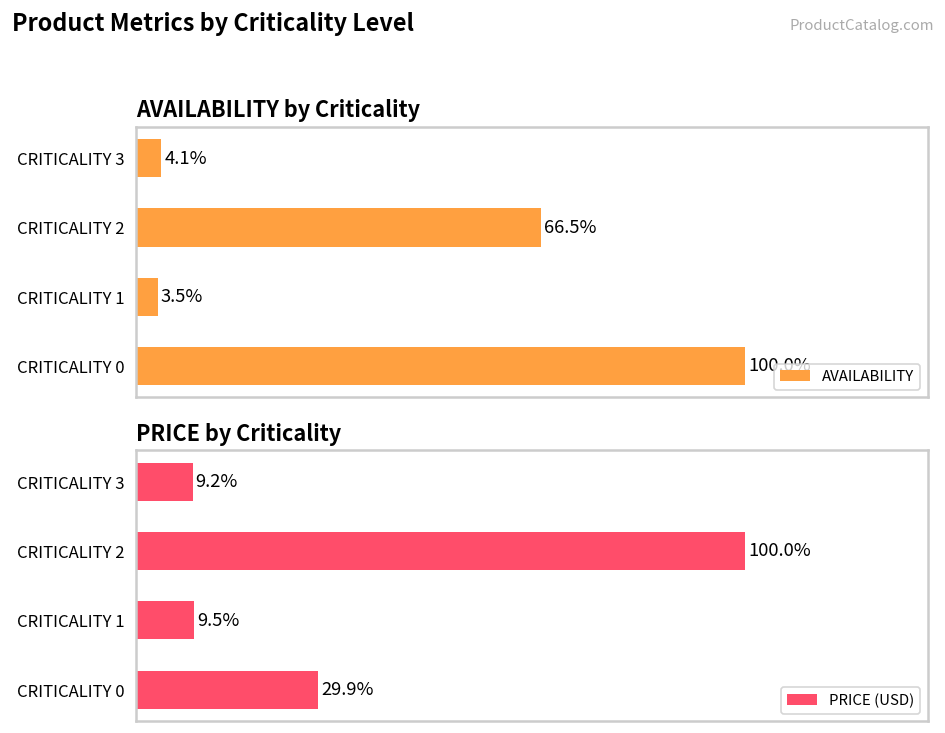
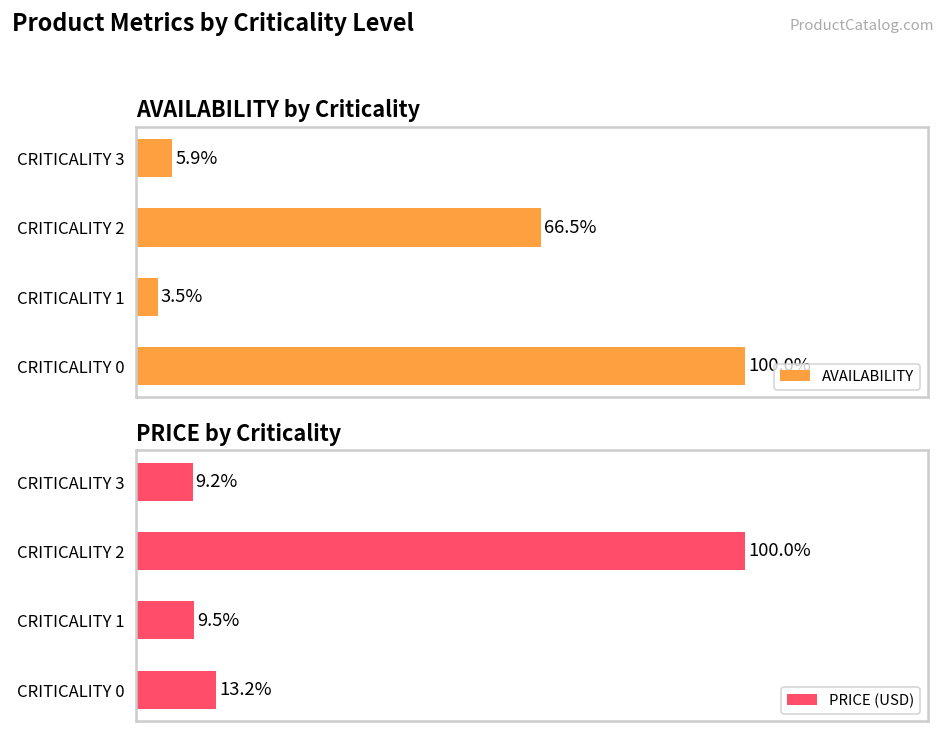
  {
    "AVAILABILITY by Criticality": {
-     "CRITICALITY 3": "4.1%",
+     "CRITICALITY 3": "5.9%",
      "CRITICALITY 2": "66.5%",
      "CRITICALITY 1": "3.5%"
    },
    "PRICE by Criticality": {
      "CRITICALITY 3": "9.2%",
      "CRITICALITY 2": "100.0%",
      "CRITICALITY 1": "9.5%",
-     "CRITICALITY 0": "29.9%"
+     "CRITICALITY 0": "13.2%"
    }
  }
